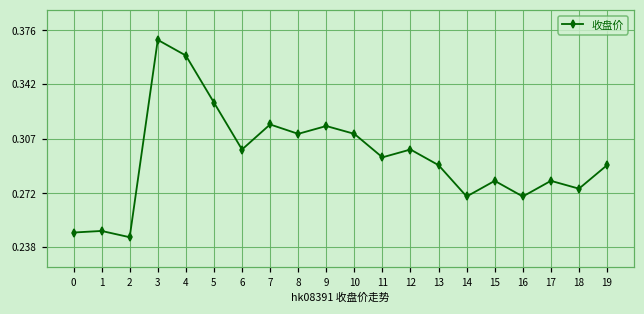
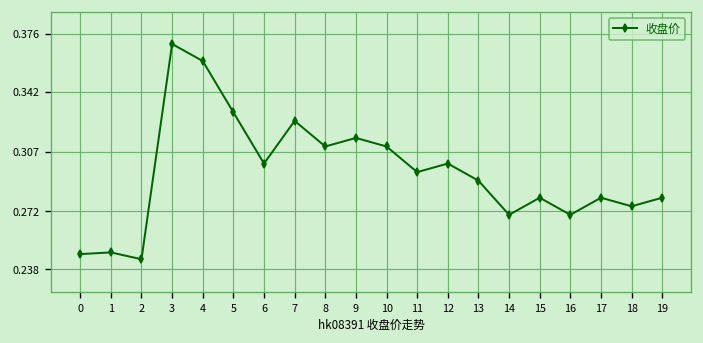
  {
    "0": 0.247,
    "1": 0.248,
    "2": 0.244,
    "3": 0.370,
    "4": 0.360,
    "5": 0.330,
    "6": 0.300,
-   "7": 0.316,
+   "7": 0.325,
    "8": 0.310,
    "9": 0.315,
    "10": 0.310,
    "11": 0.295,
    "12": 0.300,
    "13": 0.290,
    "14": 0.270,
    "15": 0.280,
    "16": 0.270,
    "17": 0.280,
    "18": 0.275,
-   "19": 0.29
+   "19": 0.28
  }
